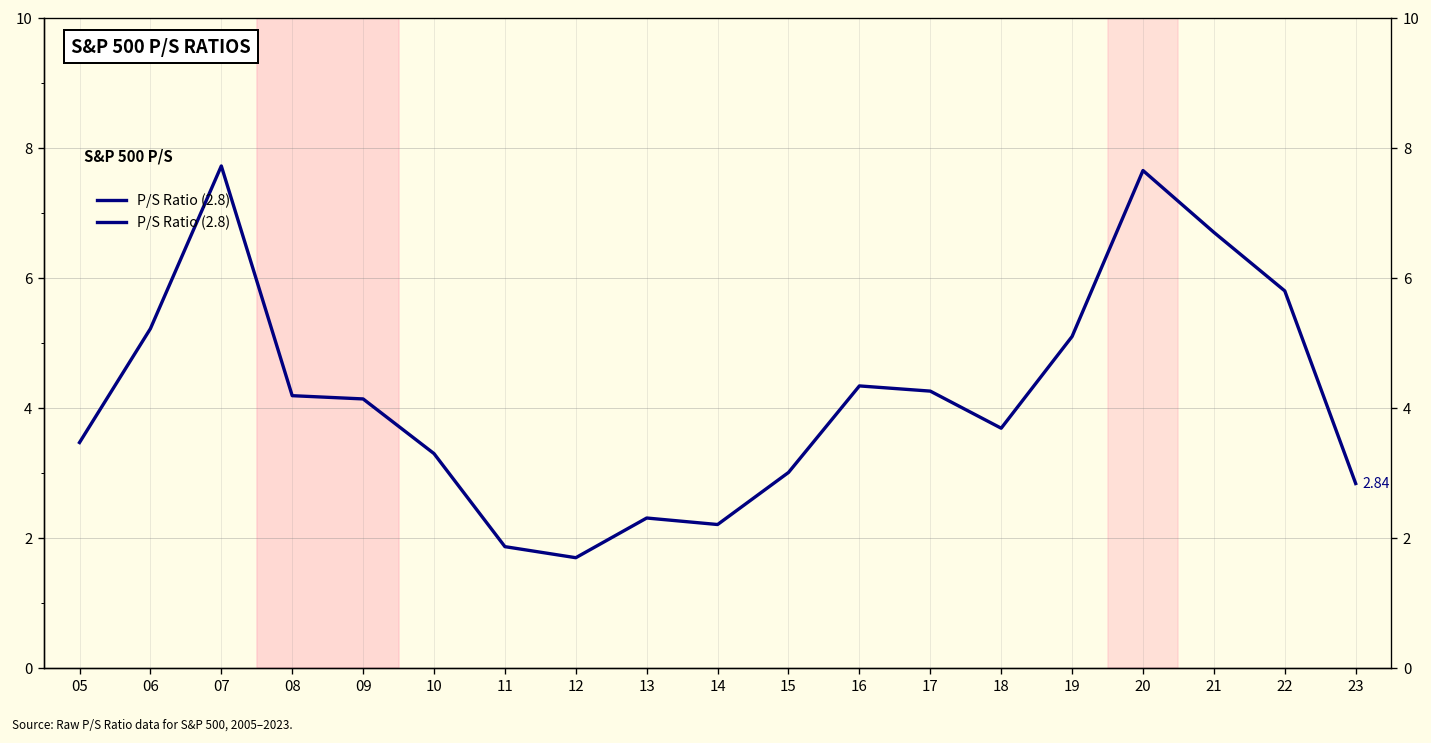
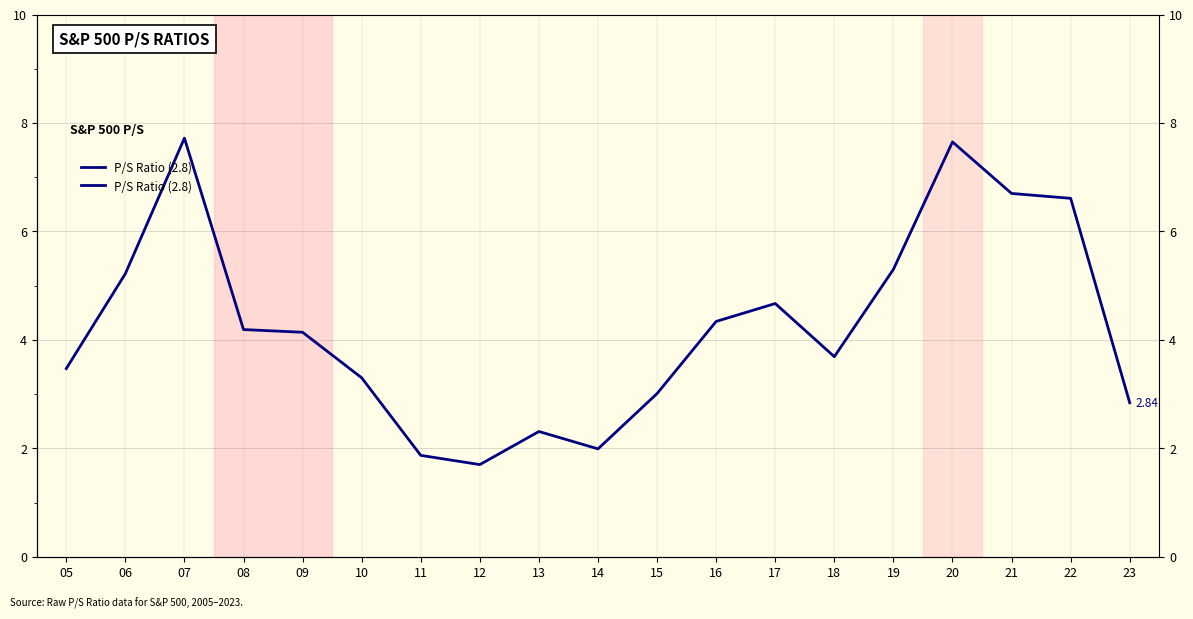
  {
    "05": 3.5,
    "06": 5.2,
    "07": 7.7,
    "08": 4.2,
    "09": 4.1,
    "10": 3.3,
    "11": 1.9,
    "12": 1.7,
    "13": 2.3,
-   "14": 2.2,
+   "14": 2.0,
    "15": 3.0,
    "16": 4.3,
-   "17": 4.3,
+   "17": 4.7,
    "18": 3.7,
-   "19": 5.1,
+   "19": 5.3,
    "20": 7.7,
    "21": 6.7,
-   "22": 5.8
+   "22": 6.6
  }
